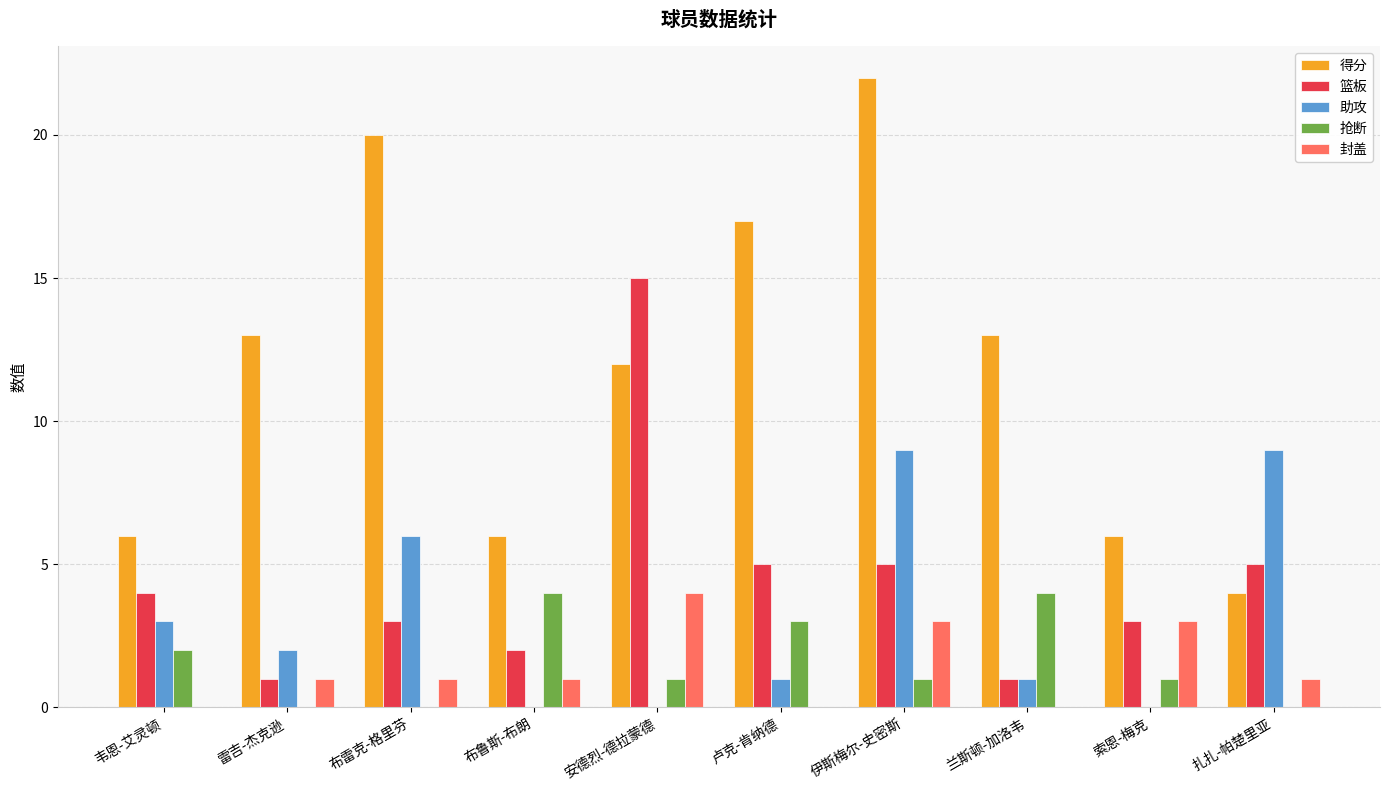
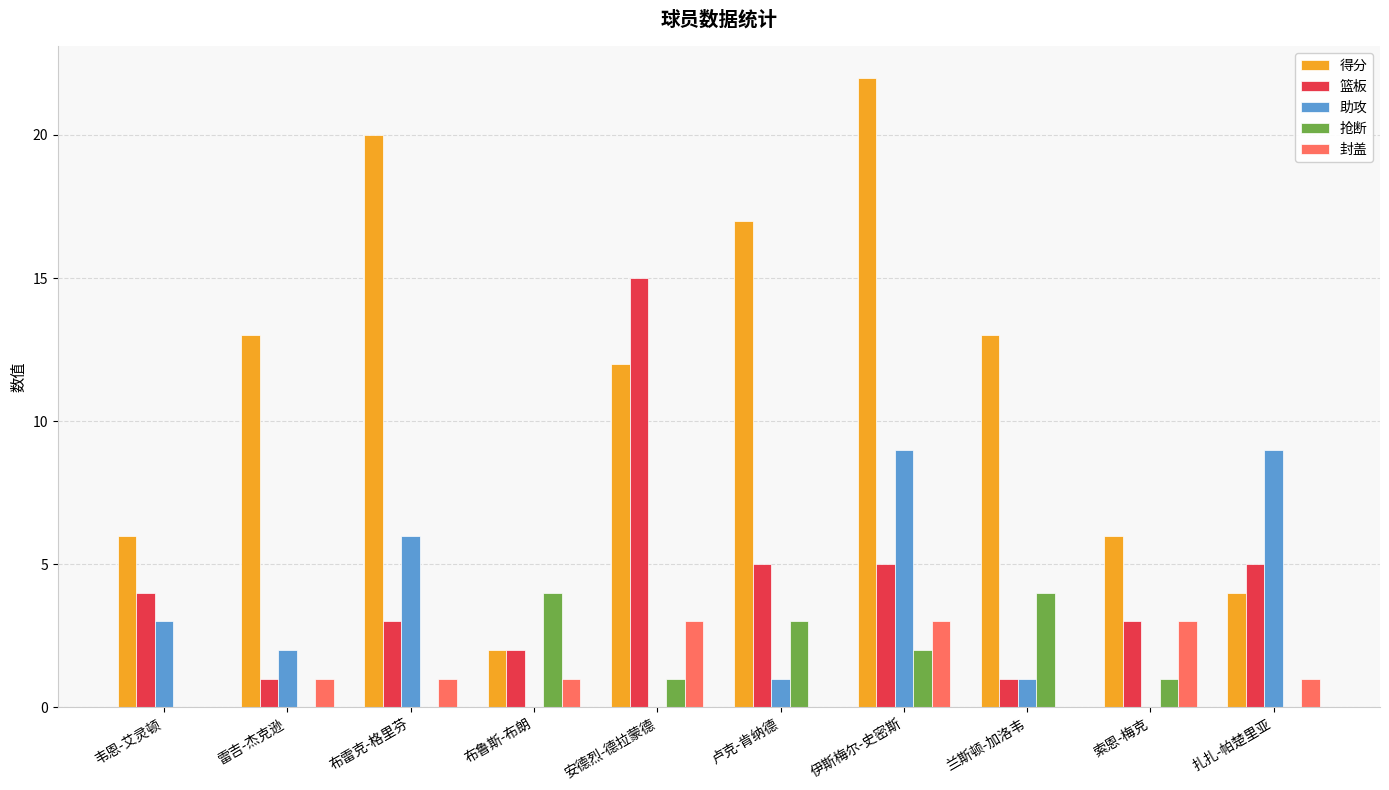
  {
    "得分": {
      "韦恩-艾灵顿": 6,
      "雷吉-杰克逊": 13,
      "布雷克-格里芬": 20,
-     "布鲁斯-布朗": 6,
+     "布鲁斯-布朗": 2,
      "安德烈-德拉蒙德": 12,
      "卢克-肯纳德": 17,
      "伊斯梅尔-史密斯": 22,
      "兰斯顿-加洛韦": 13,
      "索恩-梅克": 6,
      "扎扎-帕楚里亚": 4
    },
    "篮板": {
      "韦恩-艾灵顿": 4,
      "雷吉-杰克逊": 1,
      "布雷克-格里芬": 3,
      "布鲁斯-布朗": 2,
      "安德烈-德拉蒙德": 15,
      "卢克-肯纳德": 5,
      "伊斯梅尔-史密斯": 5,
      "兰斯顿-加洛韦": 1,
      "索恩-梅克": 3,
      "扎扎-帕楚里亚": 5
    },
    "助攻": {
      "韦恩-艾灵顿": 3,
      "雷吉-杰克逊": 2,
      "布雷克-格里芬": 6,
      "布鲁斯-布朗": 0,
      "安德烈-德拉蒙德": 0,
      "卢克-肯纳德": 1,
      "伊斯梅尔-史密斯": 9,
      "兰斯顿-加洛韦": 1,
      "索恩-梅克": 0,
      "扎扎-帕楚里亚": 9
    },
    "抢断": {
-     "韦恩-艾灵顿": 2,
+     "韦恩-艾灵顿": 0,
      "雷吉-杰克逊": 0,
      "布雷克-格里芬": 0,
      "布鲁斯-布朗": 4,
      "安德烈-德拉蒙德": 1,
      "卢克-肯纳德": 3,
-     "伊斯梅尔-史密斯": 1,
+     "伊斯梅尔-史密斯": 2,
      "兰斯顿-加洛韦": 4,
      "索恩-梅克": 1,
      "扎扎-帕楚里亚": 0
    },
    "封盖": {
      "韦恩-艾灵顿": 0,
      "雷吉-杰克逊": 1,
      "布雷克-格里芬": 1,
      "布鲁斯-布朗": 1,
-     "安德烈-德拉蒙德": 4,
+     "安德烈-德拉蒙德": 3,
      "卢克-肯纳德": 0,
      "伊斯梅尔-史密斯": 3,
      "兰斯顿-加洛韦": 0,
      "索恩-梅克": 3,
      "扎扎-帕楚里亚": 1
    }
  }
